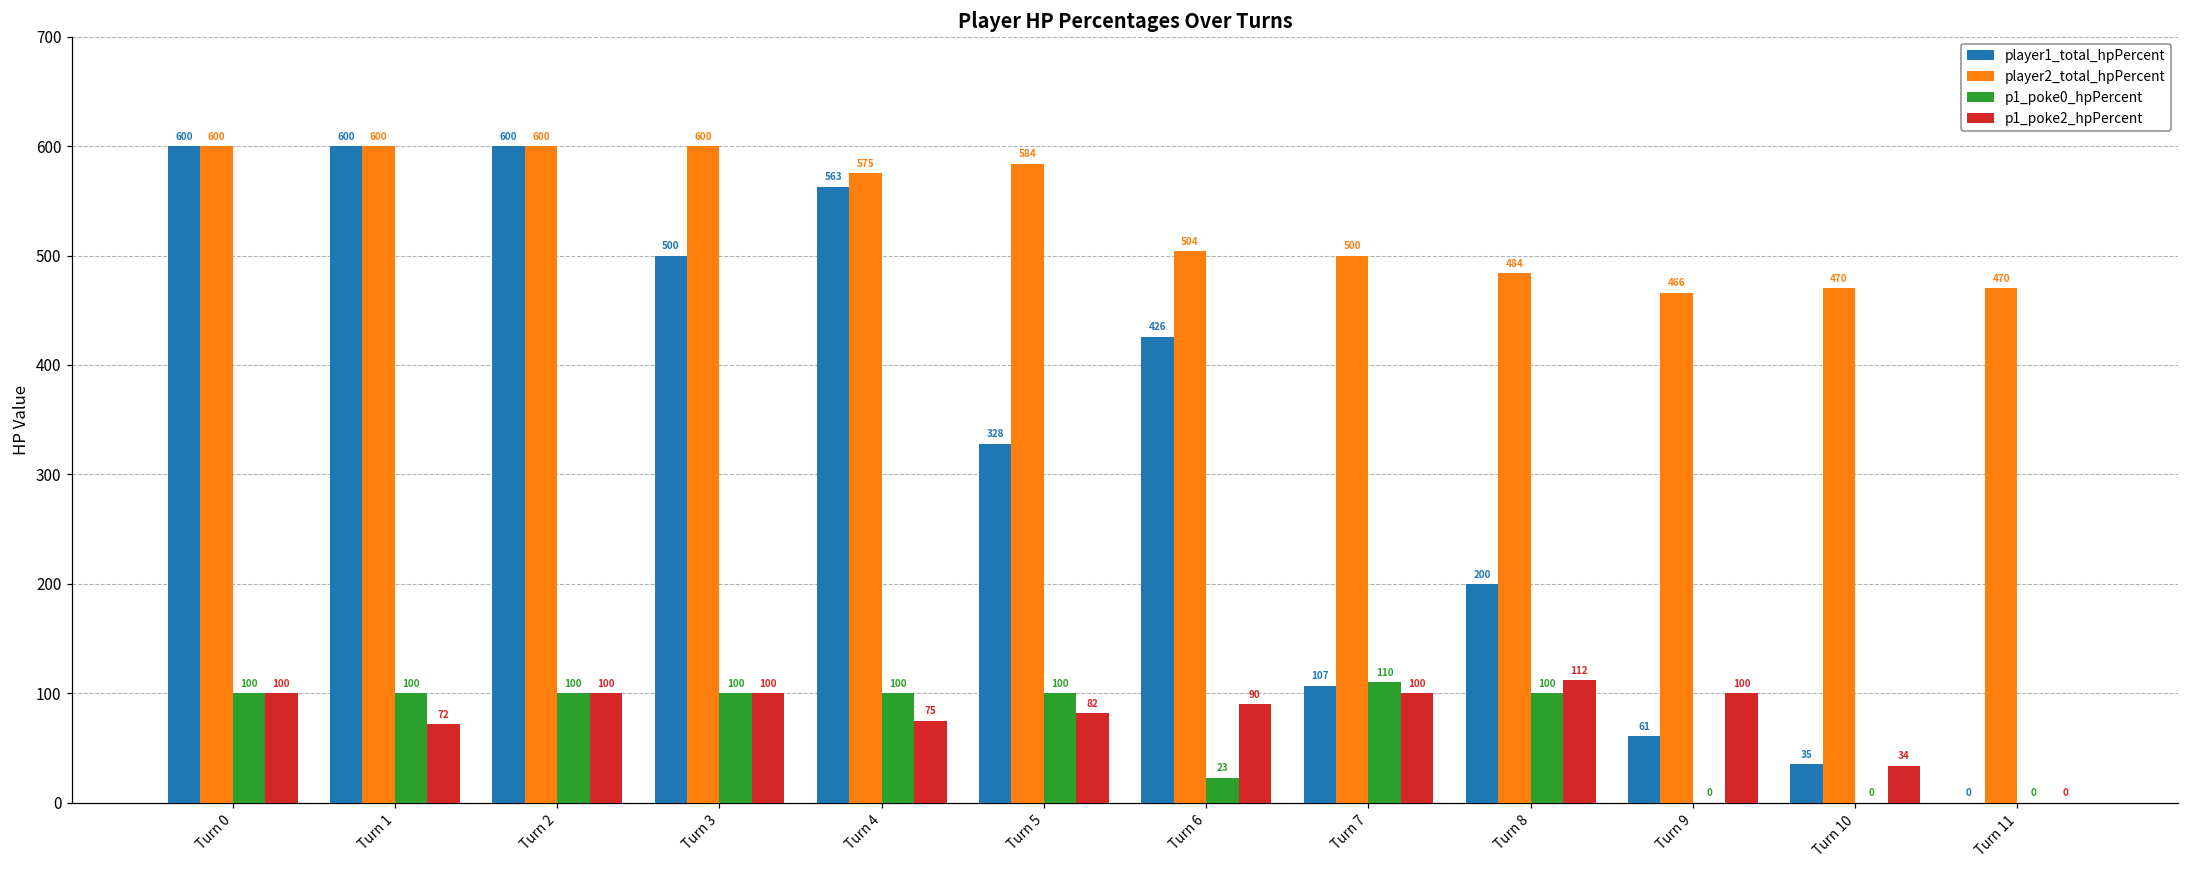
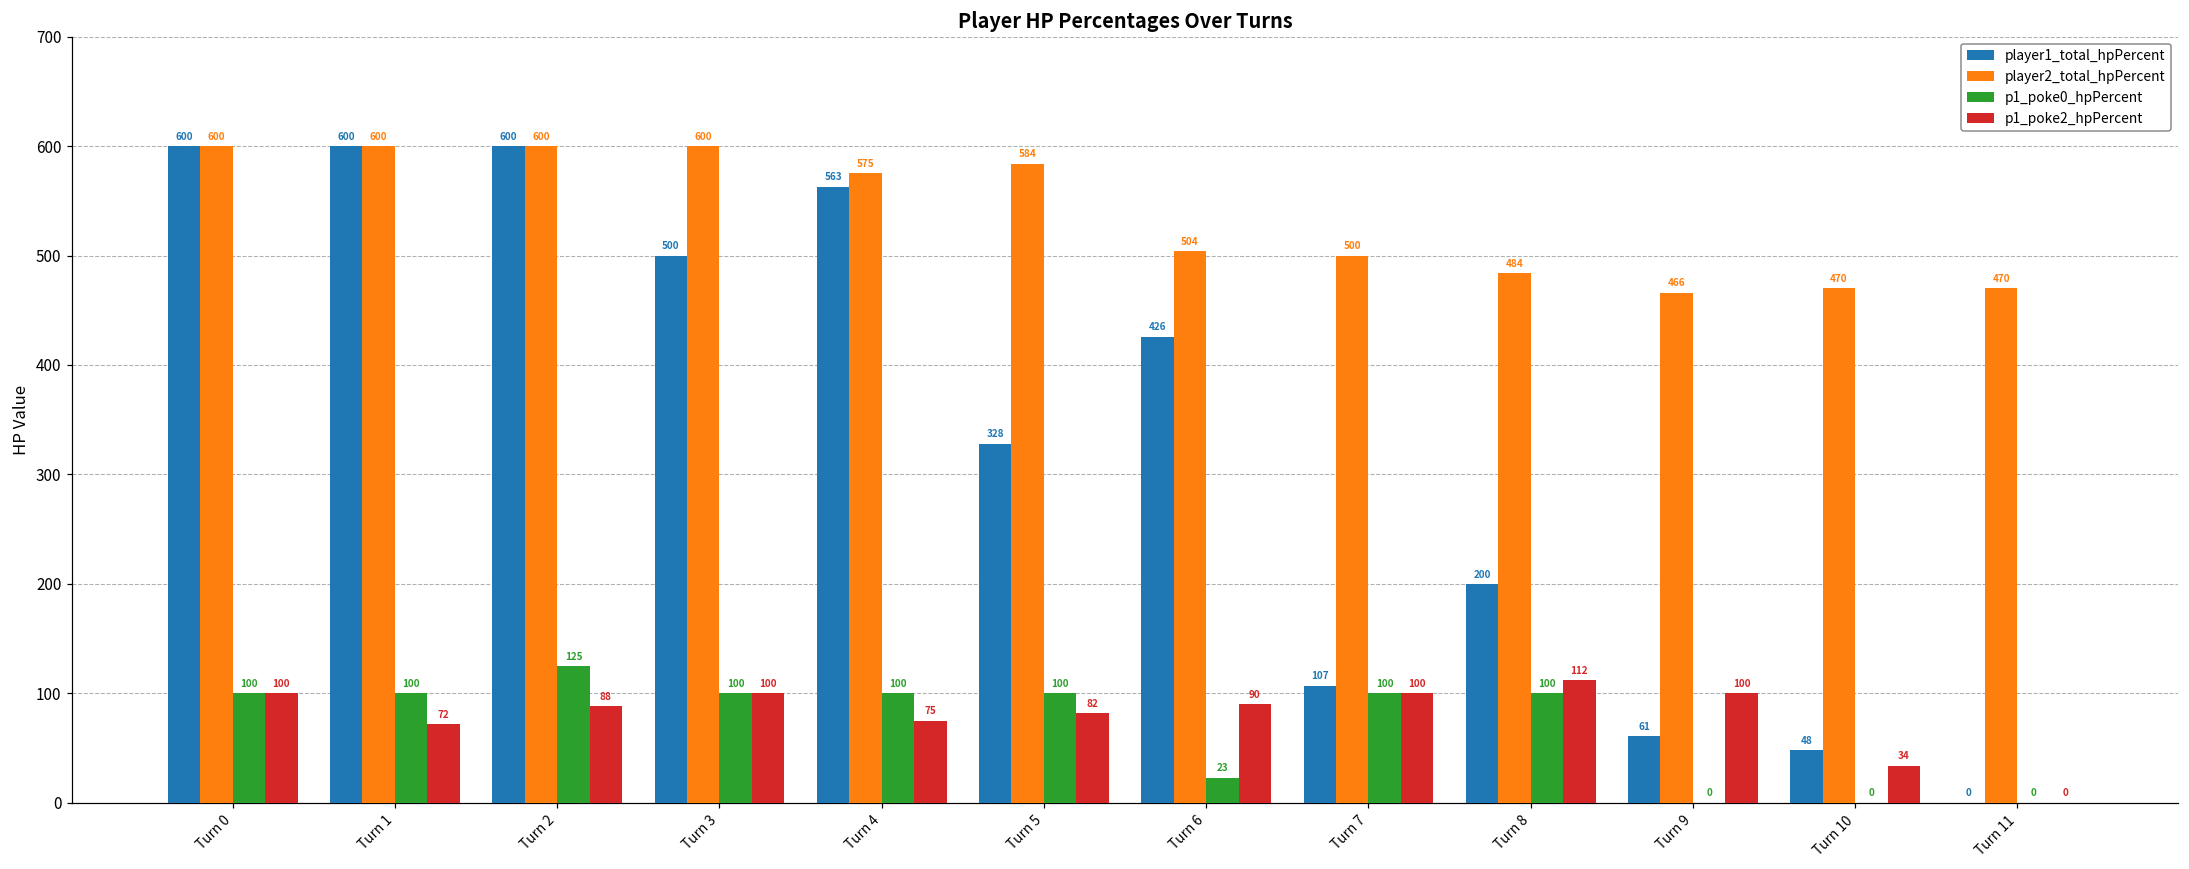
  {
    "player1_total_hpPercent": {
      "Turn 0": 600,
      "Turn 1": 600,
      "Turn 2": 600,
      "Turn 3": 500,
      "Turn 4": 563,
      "Turn 5": 328,
      "Turn 6": 426,
      "Turn 7": 107,
      "Turn 8": 200,
      "Turn 9": 61,
-     "Turn 10": 35,
+     "Turn 10": 48,
      "Turn 11": 0
    },
    "player2_total_hpPercent": {
      "Turn 0": 600,
      "Turn 1": 600,
      "Turn 2": 600,
      "Turn 3": 600,
      "Turn 4": 575,
      "Turn 5": 584,
      "Turn 6": 504,
      "Turn 7": 500,
      "Turn 8": 484,
      "Turn 9": 466,
      "Turn 10": 470,
      "Turn 11": 470
    },
    "p1_poke0_hpPercent": {
      "Turn 0": 100,
      "Turn 1": 100,
-     "Turn 2": 100,
+     "Turn 2": 125,
      "Turn 3": 100,
      "Turn 4": 100,
      "Turn 5": 100,
      "Turn 6": 23,
-     "Turn 7": 110,
+     "Turn 7": 100,
      "Turn 8": 100,
      "Turn 9": 0,
      "Turn 10": 0,
      "Turn 11": 0
    },
    "p1_poke2_hpPercent": {
      "Turn 0": 100,
      "Turn 1": 72,
-     "Turn 2": 100,
+     "Turn 2": 88,
      "Turn 3": 100,
      "Turn 4": 75,
      "Turn 5": 82,
      "Turn 6": 90,
      "Turn 7": 100,
      "Turn 8": 112,
      "Turn 9": 100,
      "Turn 10": 34,
      "Turn 11": 0
    }
  }
